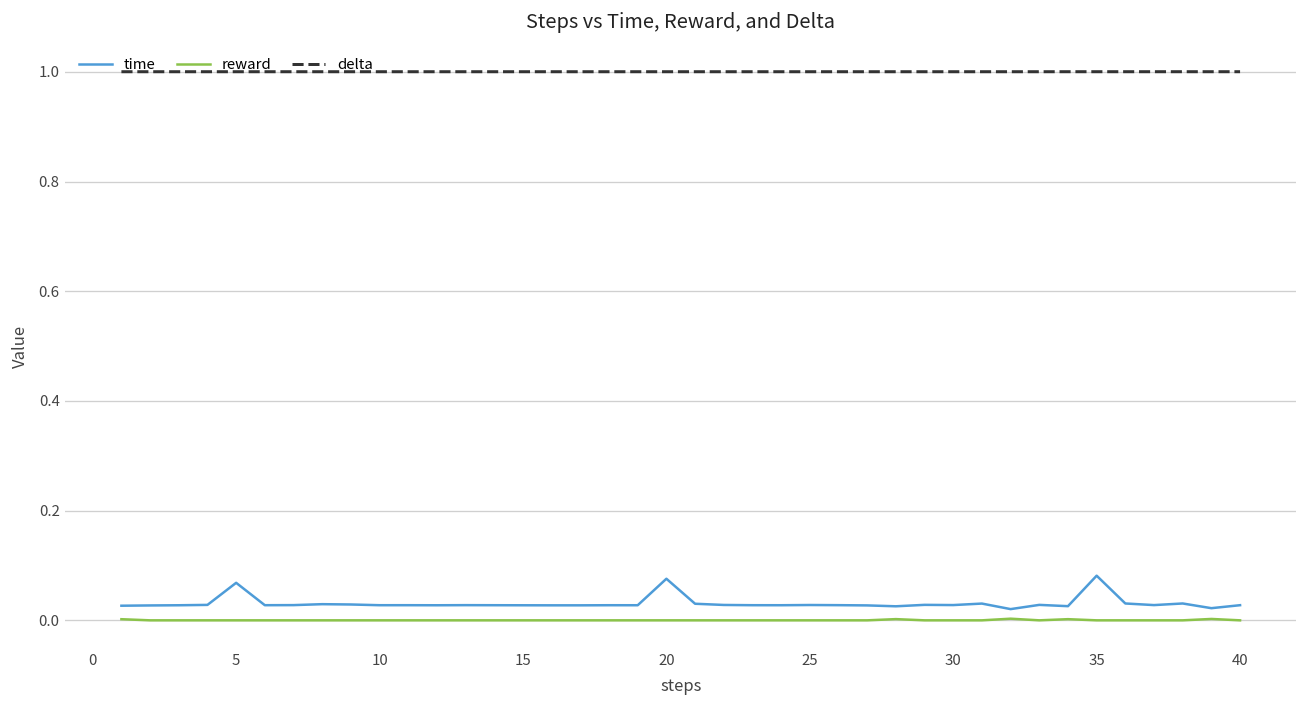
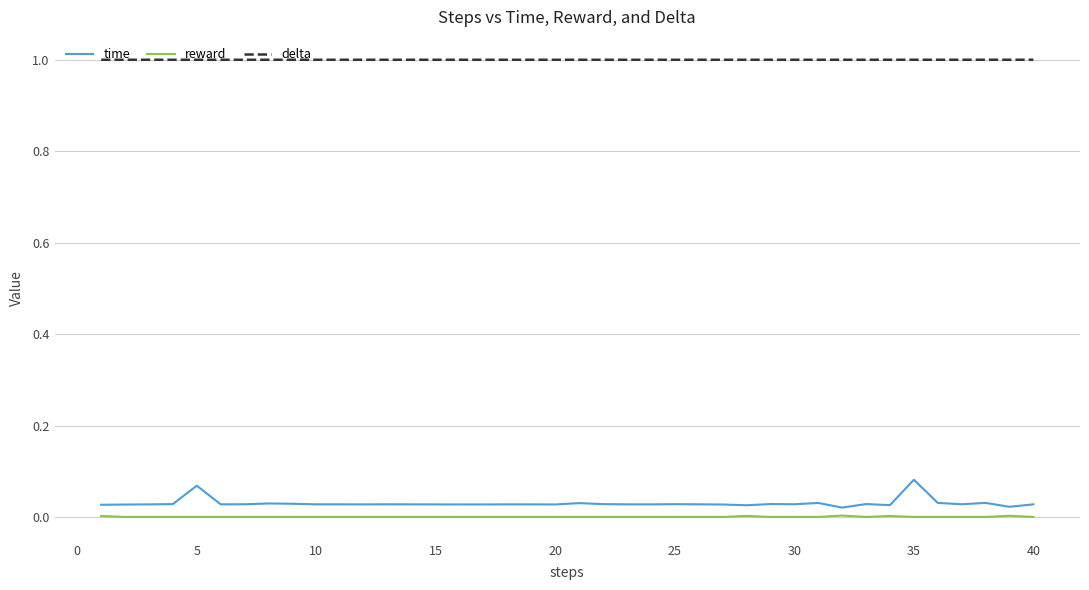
  {
    "time": {
      "5": 0.07,
      "10": 0.03,
      "15": 0.03,
-     "20": 0.08,
+     "20": 0.03,
      "25": 0.03,
      "30": 0.03,
      "35": 0.08,
      "40": 0.03
    },
    "reward": {
      "5": 0.00,
      "10": 0.00,
      "15": 0.00,
      "20": 0.00,
      "25": 0.00,
      "30": 0.00,
      "35": 0.00,
      "40": 0.00
    },
    "delta": {
      "5": 1.00,
      "10": 1.00,
      "15": 1.00,
      "20": 1.00,
      "25": 1.00,
      "30": 1.00,
      "35": 1.00,
      "40": 1.00
    }
  }
